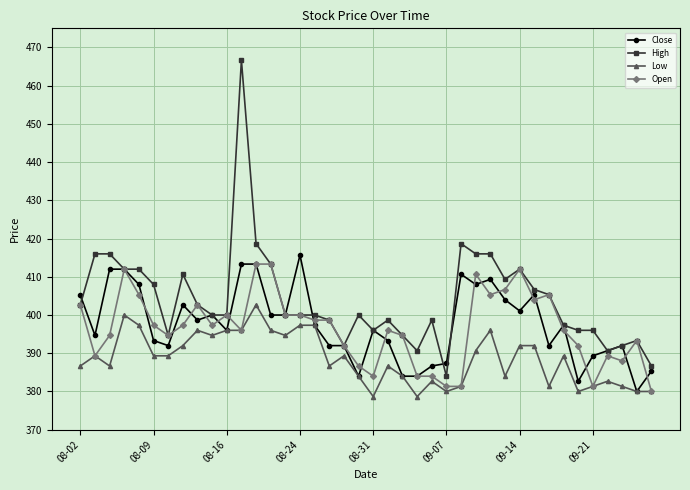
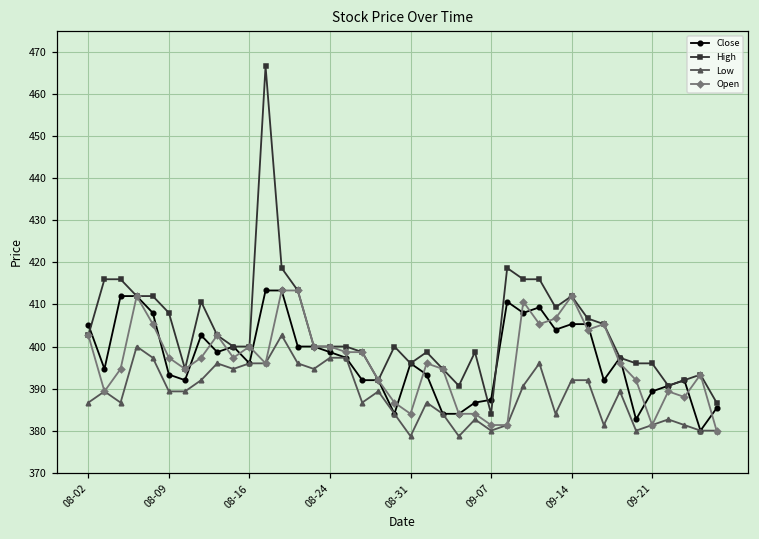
  {
    "Close": {
      "08-02": 405,
      "08-09": 393,
-     "08-24": 416,
+     "08-24": 399,
      "09-07": 387,
-     "09-14": 401,
+     "09-14": 405,
      "09-21": 389
    }
  }
